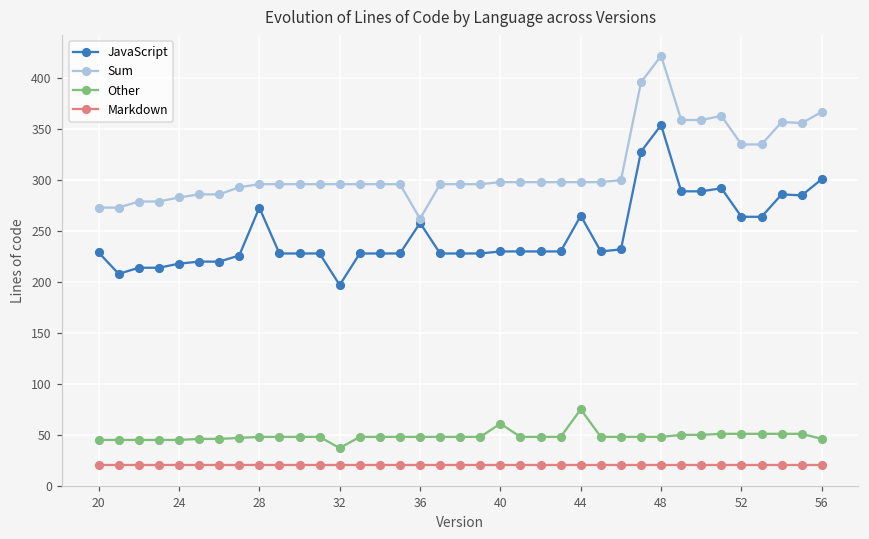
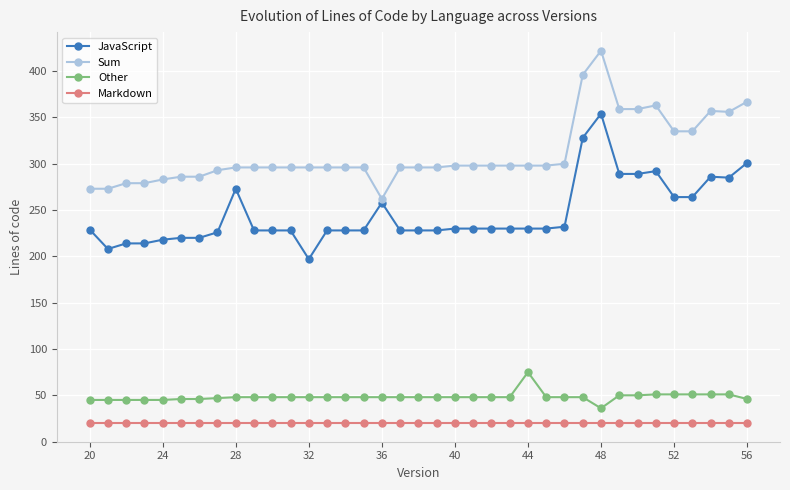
  {
    "JavaScript": {
      "20": 230,
      "24": 220,
      "28": 270,
      "32": 200,
      "36": 260,
      "40": 230,
-     "44": 270,
+     "44": 230,
      "48": 350,
      "52": 260,
      "56": 300
    },
    "Sum": {
      "20": 270,
      "24": 280,
      "28": 300,
      "32": 300,
      "36": 260,
      "40": 300,
      "44": 300,
      "48": 420,
      "52": 340,
      "56": 370
    },
    "Other": {
      "20": 50,
      "24": 50,
      "28": 50,
-     "32": 40,
+     "32": 50,
      "36": 50,
-     "40": 60,
+     "40": 50,
      "44": 80,
-     "48": 50,
+     "48": 40,
      "52": 50,
      "56": 50
    },
    "Markdown": {
      "20": 20,
      "24": 20,
      "28": 20,
      "32": 20,
      "36": 20,
      "40": 20,
      "44": 20,
      "48": 20,
      "52": 20,
      "56": 20
    }
  }
